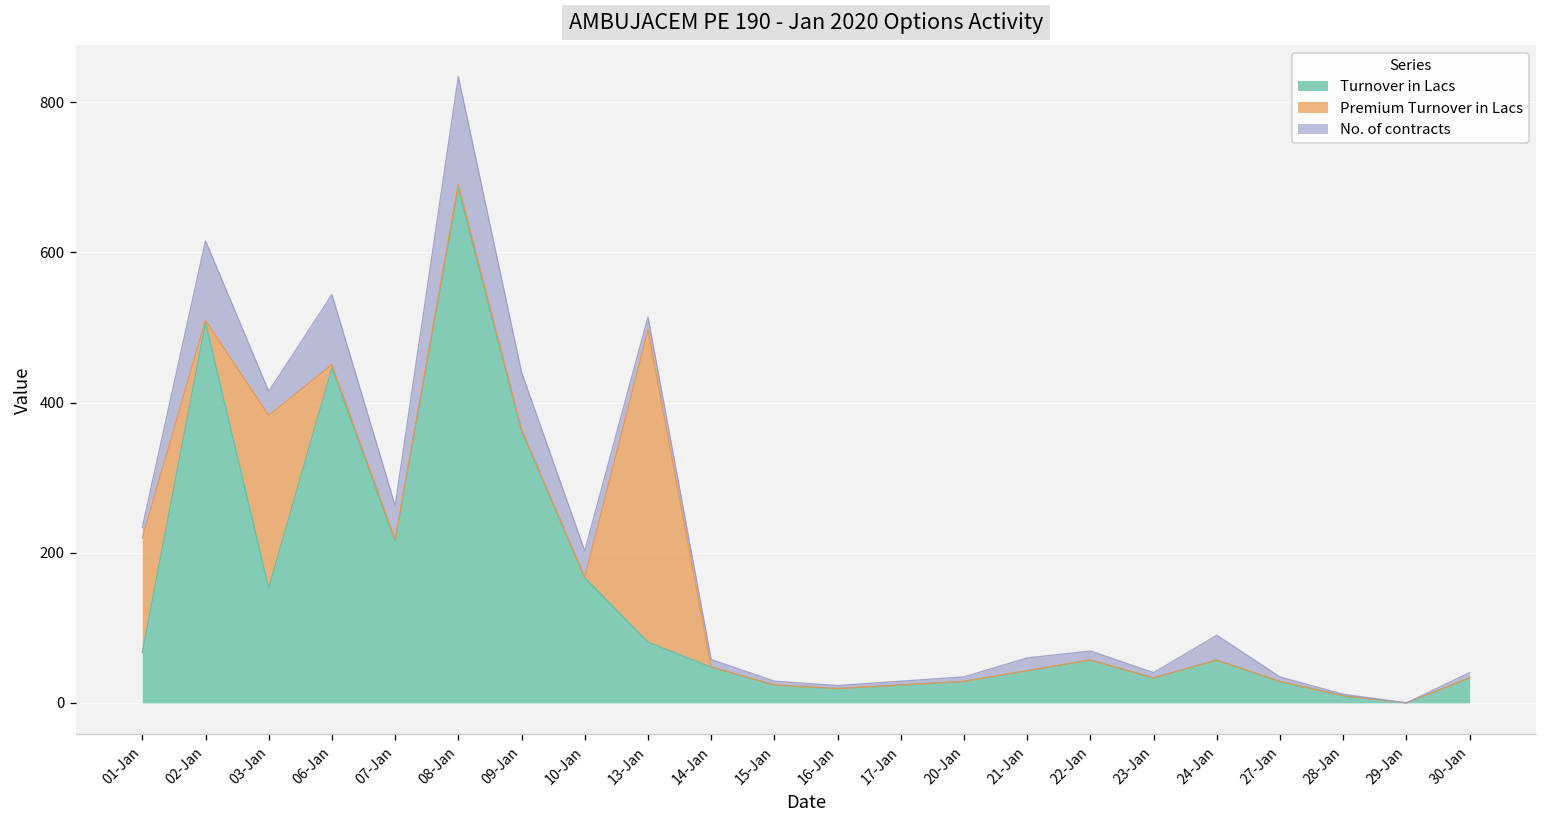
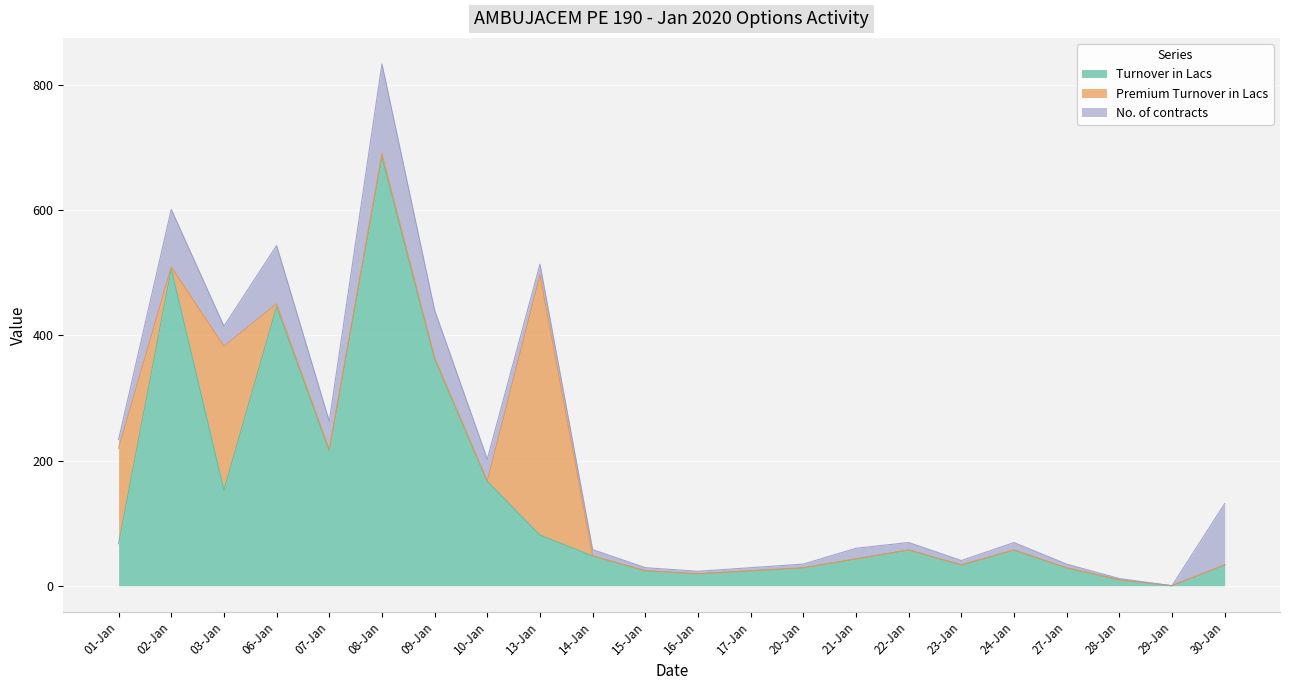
  {
    "Turnover in Lacs": {
      "01-Jan": 70,
      "03-Jan": 150,
      "06-Jan": 450,
      "08-Jan": 690,
      "13-Jan": 80
    },
    "Premium Turnover in Lacs": {
      "01-Jan": 150,
      "03-Jan": 230,
      "06-Jan": 0,
      "08-Jan": 10,
      "13-Jan": 420
    },
    "No. of contracts": {
      "01-Jan": 10,
-     "02-Jan": 110,
+     "02-Jan": 90,
      "03-Jan": 30,
      "06-Jan": 90,
      "07-Jan": 50,
      "08-Jan": 140,
      "09-Jan": 80,
      "10-Jan": 40,
      "13-Jan": 20,
      "14-Jan": 10,
      "15-Jan": 10,
      "17-Jan": 10,
      "20-Jan": 10,
      "21-Jan": 20,
      "22-Jan": 10,
      "23-Jan": 10,
-     "24-Jan": 30,
+     "24-Jan": 10,
      "27-Jan": 10,
-     "30-Jan": 10
+     "30-Jan": 100
    }
  }
